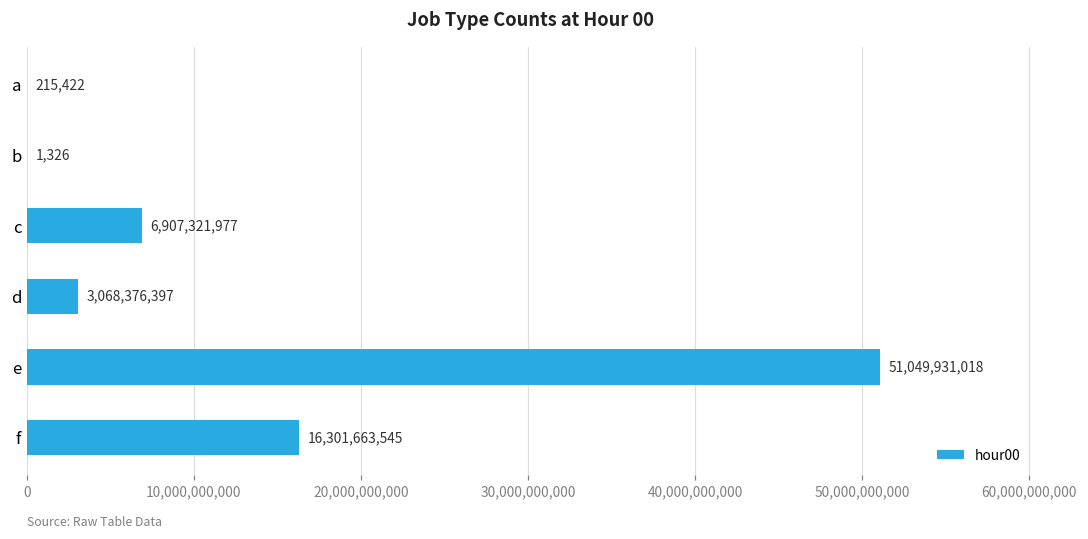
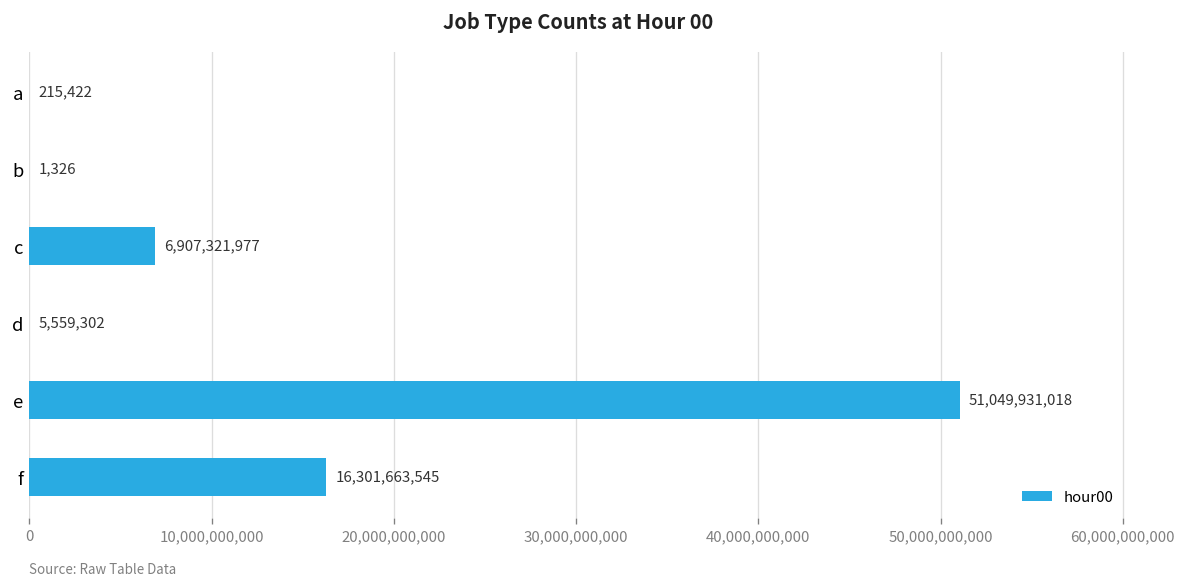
  {
    "a": "215,422",
    "b": "1,326",
    "c": "6,907,321,977",
-   "d": "3,068,376,397",
+   "d": "5,559,302",
    "e": "51,049,931,018",
    "f": "16,301,663,545"
  }
